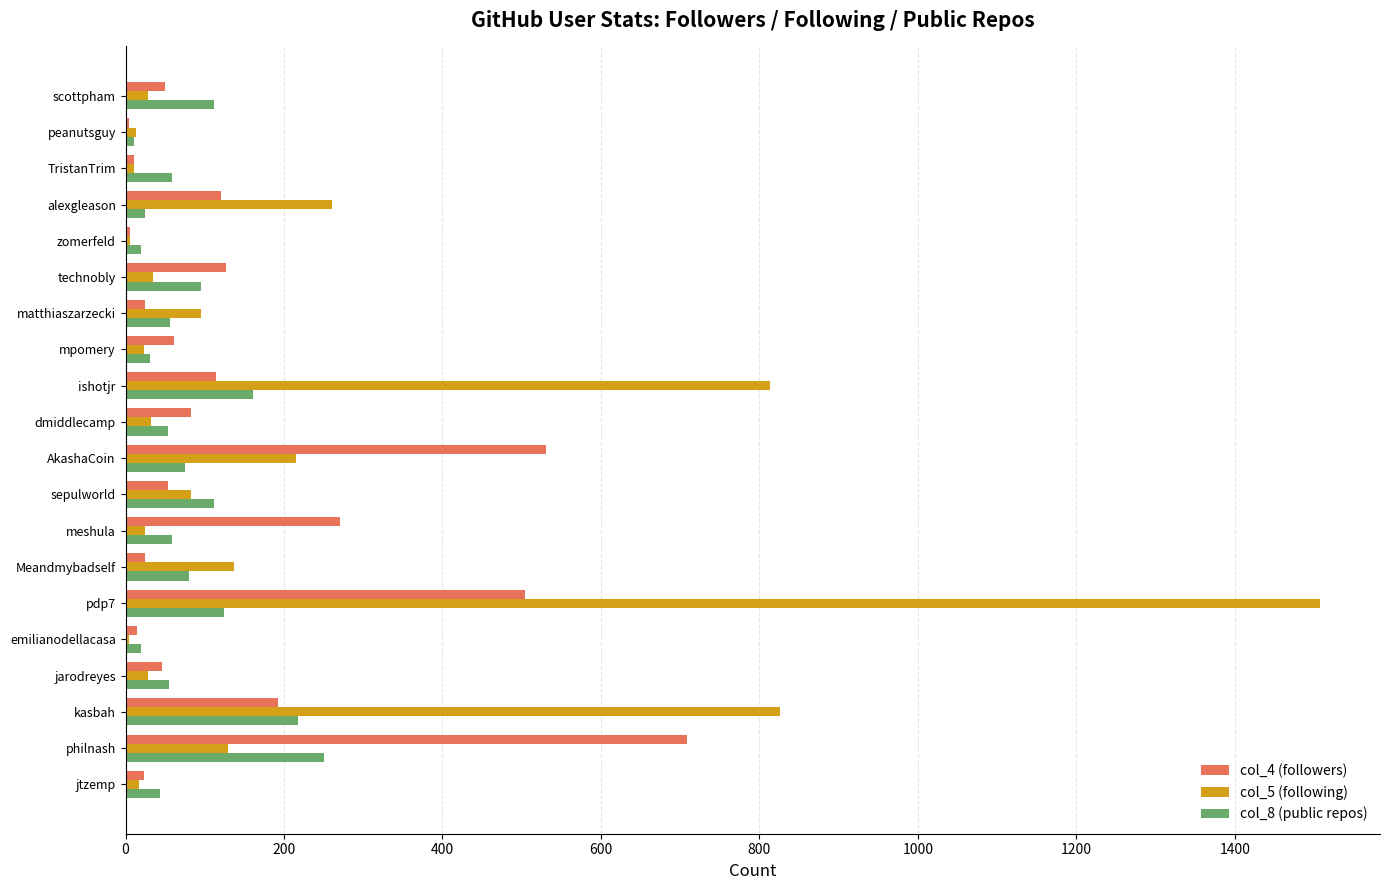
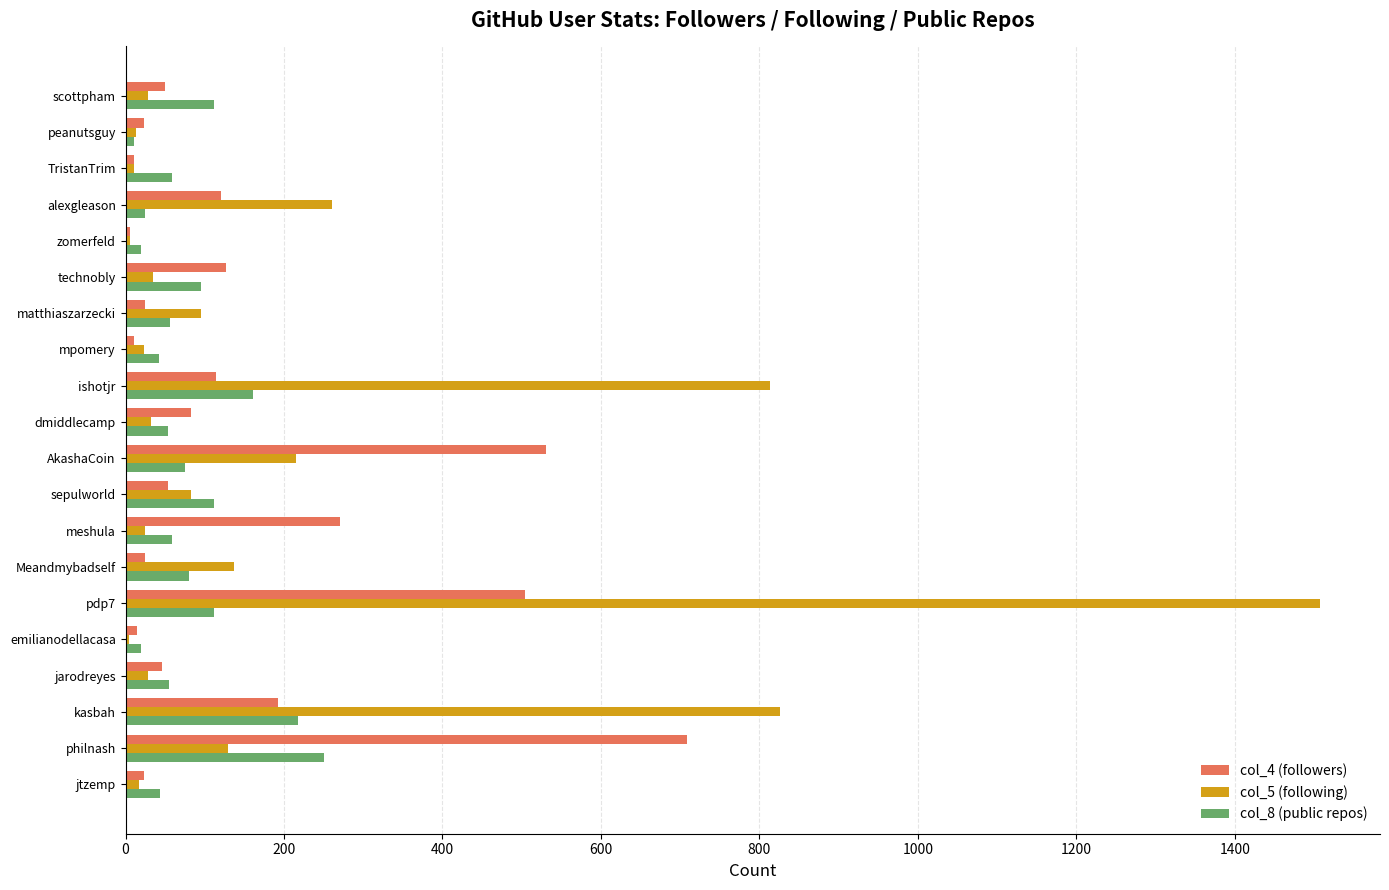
  {
    "col_4 (followers)": {
      "scottpham": 50,
-     "peanutsguy": 0,
+     "peanutsguy": 20,
      "TristanTrim": 10,
      "alexgleason": 120,
      "zomerfeld": 10,
      "technobly": 130,
      "matthiaszarzecki": 20,
-     "mpomery": 60,
+     "mpomery": 10,
      "ishotjr": 110,
      "dmiddlecamp": 80,
      "AkashaCoin": 530,
      "sepulworld": 50,
      "meshula": 270,
      "Meandmybadself": 20,
      "pdp7": 500,
      "emilianodellacasa": 10,
      "jarodreyes": 50,
      "kasbah": 190,
      "philnash": 710,
      "jtzemp": 20
    },
    "col_5 (following)": {
      "scottpham": 30,
      "peanutsguy": 10,
      "TristanTrim": 10,
      "alexgleason": 260,
      "zomerfeld": 10,
      "technobly": 40,
      "matthiaszarzecki": 100,
      "mpomery": 20,
      "ishotjr": 810,
      "dmiddlecamp": 30,
      "AkashaCoin": 220,
      "sepulworld": 80,
      "meshula": 30,
      "Meandmybadself": 140,
      "pdp7": 1510,
      "emilianodellacasa": 0,
      "jarodreyes": 30,
      "kasbah": 830,
      "philnash": 130,
      "jtzemp": 20
    },
    "col_8 (public repos)": {
      "scottpham": 110,
      "peanutsguy": 10,
      "TristanTrim": 60,
      "alexgleason": 20,
      "zomerfeld": 20,
      "technobly": 100,
      "matthiaszarzecki": 60,
-     "mpomery": 30,
+     "mpomery": 40,
      "ishotjr": 160,
      "dmiddlecamp": 50,
      "AkashaCoin": 80,
      "sepulworld": 110,
      "meshula": 60,
      "Meandmybadself": 80,
-     "pdp7": 120,
+     "pdp7": 110,
      "emilianodellacasa": 20,
      "jarodreyes": 60,
      "kasbah": 220,
      "philnash": 250,
      "jtzemp": 40
    }
  }
